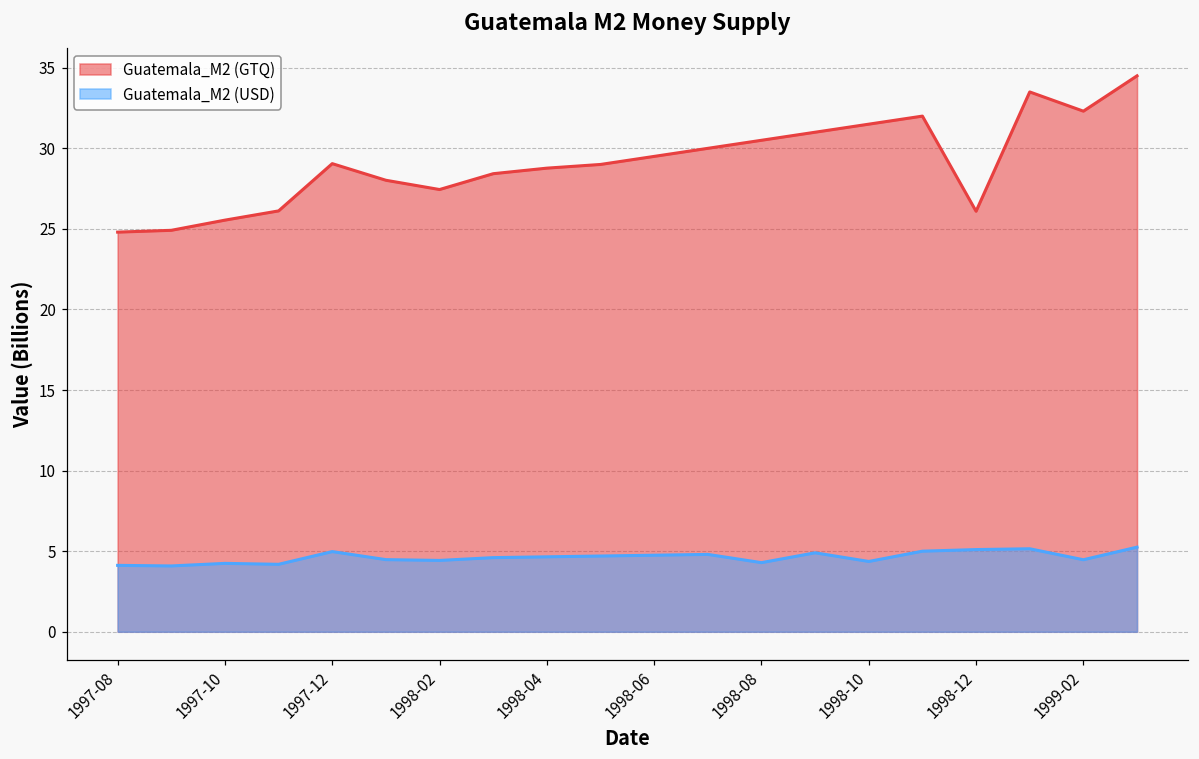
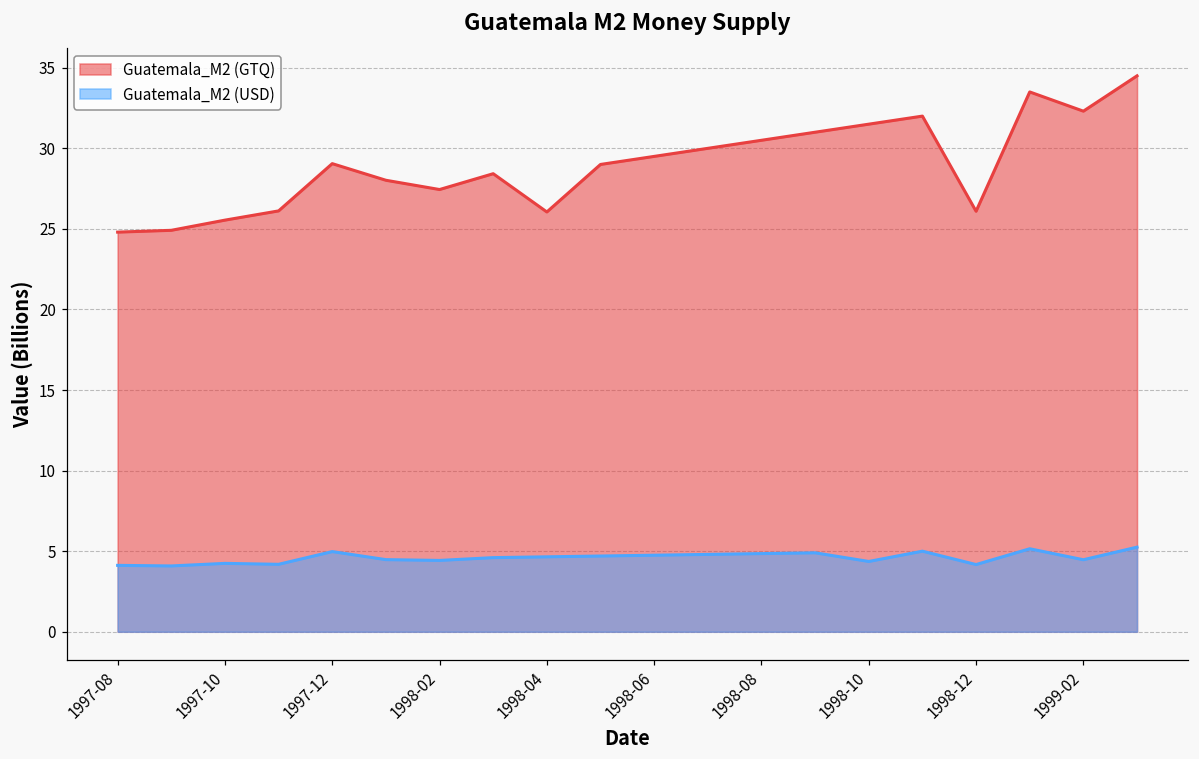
  {
    "Guatemala_M2 (GTQ)": {
      "1997-08": 24.8,
      "1997-10": 25.5,
      "1997-12": 29.1,
      "1998-02": 27.4,
-     "1998-04": 28.8,
+     "1998-04": 26.1,
      "1998-06": 29.5,
      "1998-08": 30.5,
      "1998-10": 31.5,
      "1998-12": 26.1,
      "1999-02": 32.3
    },
    "Guatemala_M2 (USD)": {
      "1997-08": 4.1,
      "1997-10": 4.2,
      "1997-12": 5.0,
      "1998-02": 4.4,
      "1998-04": 4.7,
      "1998-06": 4.8,
-     "1998-08": 4.3,
+     "1998-08": 4.9,
      "1998-10": 4.4,
-     "1998-12": 5.1,
+     "1998-12": 4.2,
      "1999-02": 4.5
    }
  }
